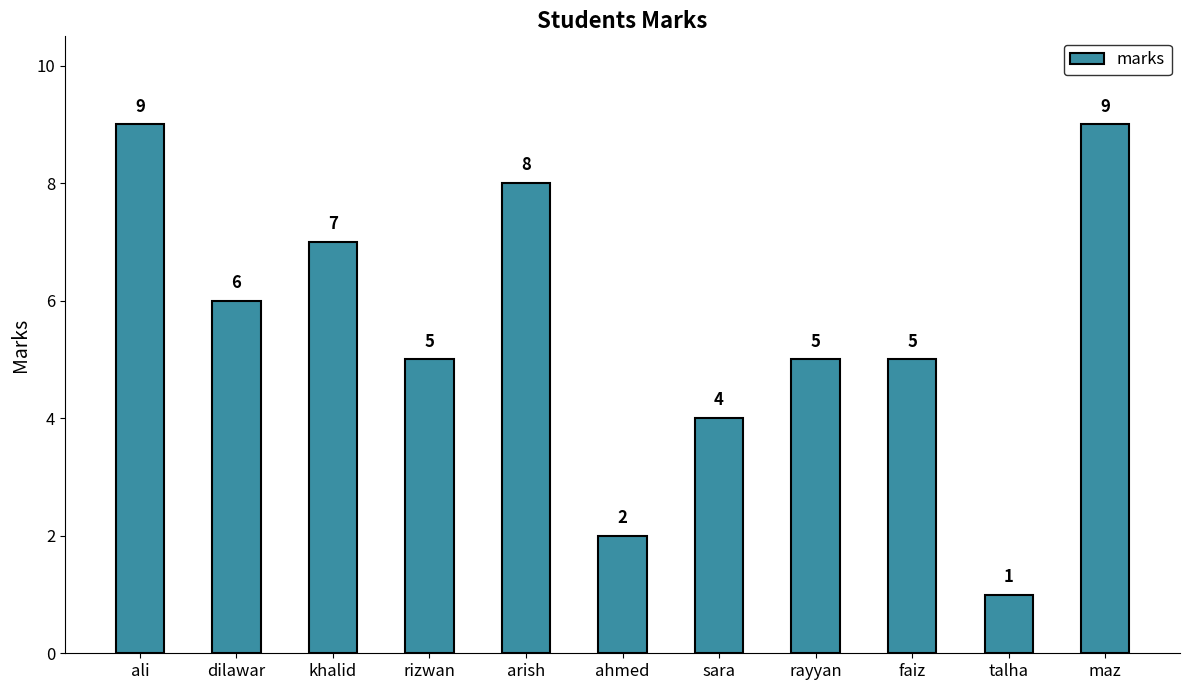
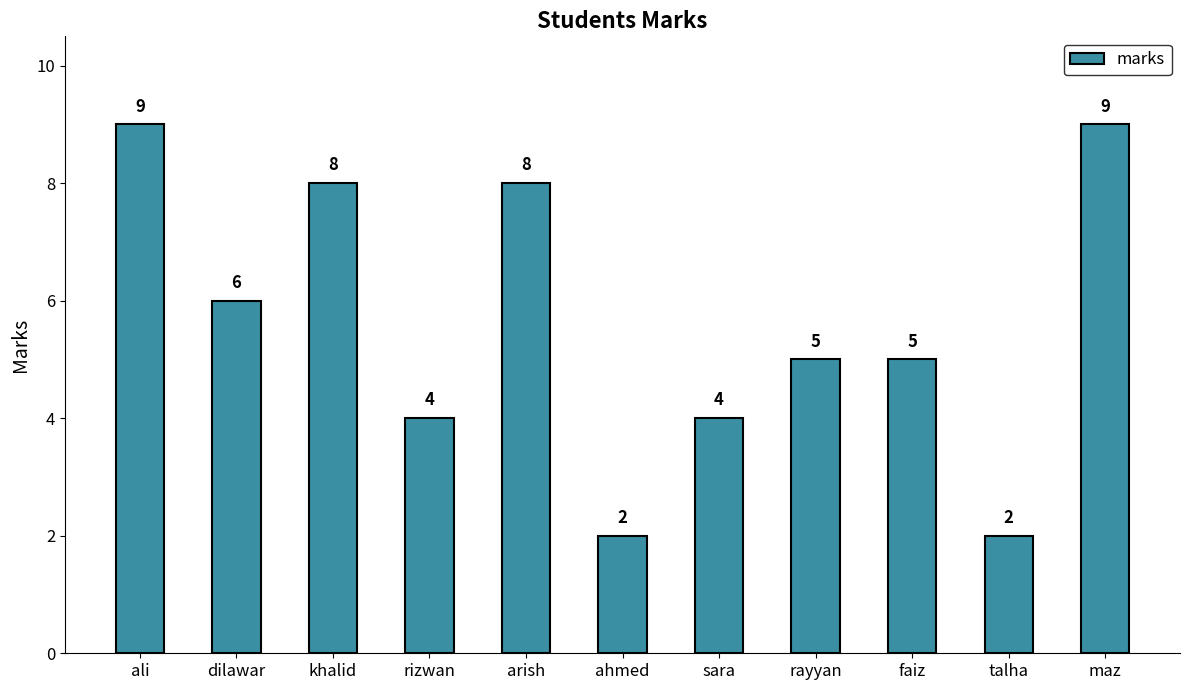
  {
    "ali": 9,
    "dilawar": 6,
-   "khalid": 7,
-   "rizwan": 5,
+   "khalid": 8,
+   "rizwan": 4,
    "arish": 8,
    "ahmed": 2,
    "sara": 4,
    "rayyan": 5,
    "faiz": 5,
-   "talha": 1,
+   "talha": 2,
    "maz": 9
  }
